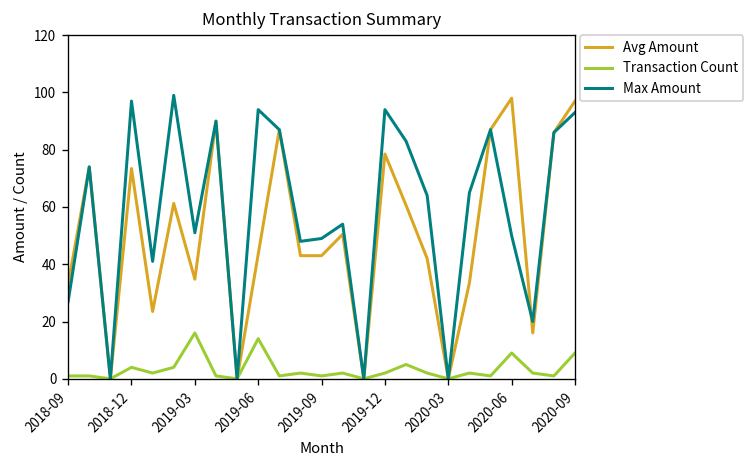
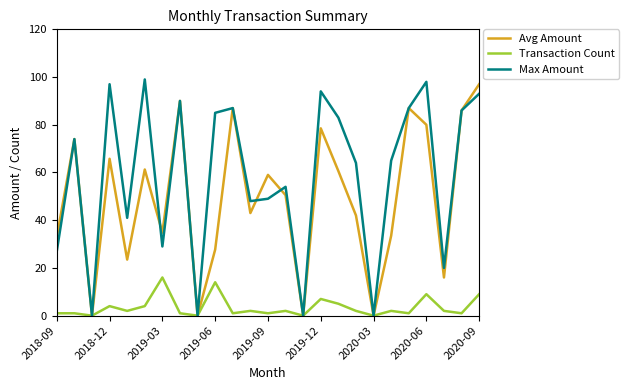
  {
    "Avg Amount": {
      "2018-09": 33,
-     "2018-12": 73,
+     "2018-12": 66,
      "2019-03": 35,
-     "2019-06": 44,
-     "2019-09": 43,
+     "2019-06": 28,
+     "2019-09": 59,
      "2019-12": 79,
-     "2020-06": 98,
+     "2020-06": 80,
      "2020-09": 97
    },
    "Transaction Count": {
      "2018-09": 1,
      "2018-12": 4,
      "2019-03": 16,
      "2019-06": 14,
      "2019-09": 1,
-     "2019-12": 2,
+     "2019-12": 7,
      "2020-06": 9,
      "2020-09": 9
    },
    "Max Amount": {
      "2018-09": 27,
      "2018-12": 97,
-     "2019-03": 51,
-     "2019-06": 94,
+     "2019-03": 29,
+     "2019-06": 85,
      "2019-09": 49,
      "2019-12": 94,
-     "2020-06": 50,
+     "2020-06": 98,
      "2020-09": 93
    }
  }
